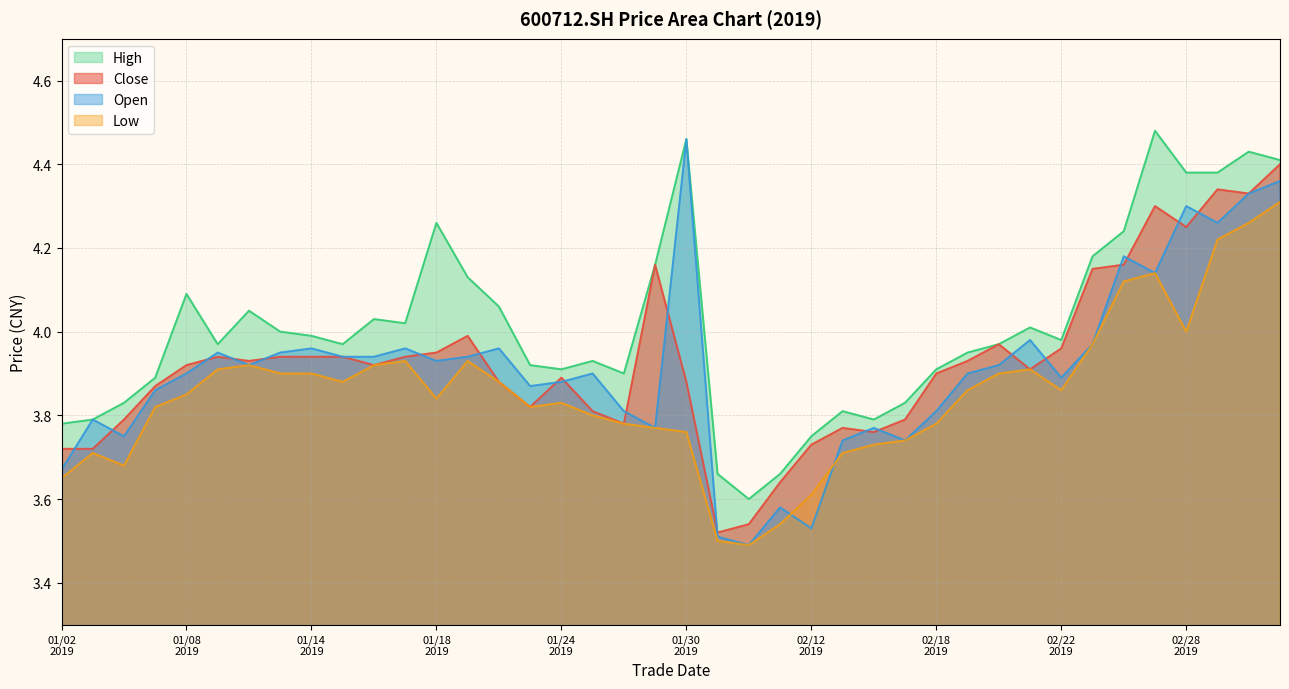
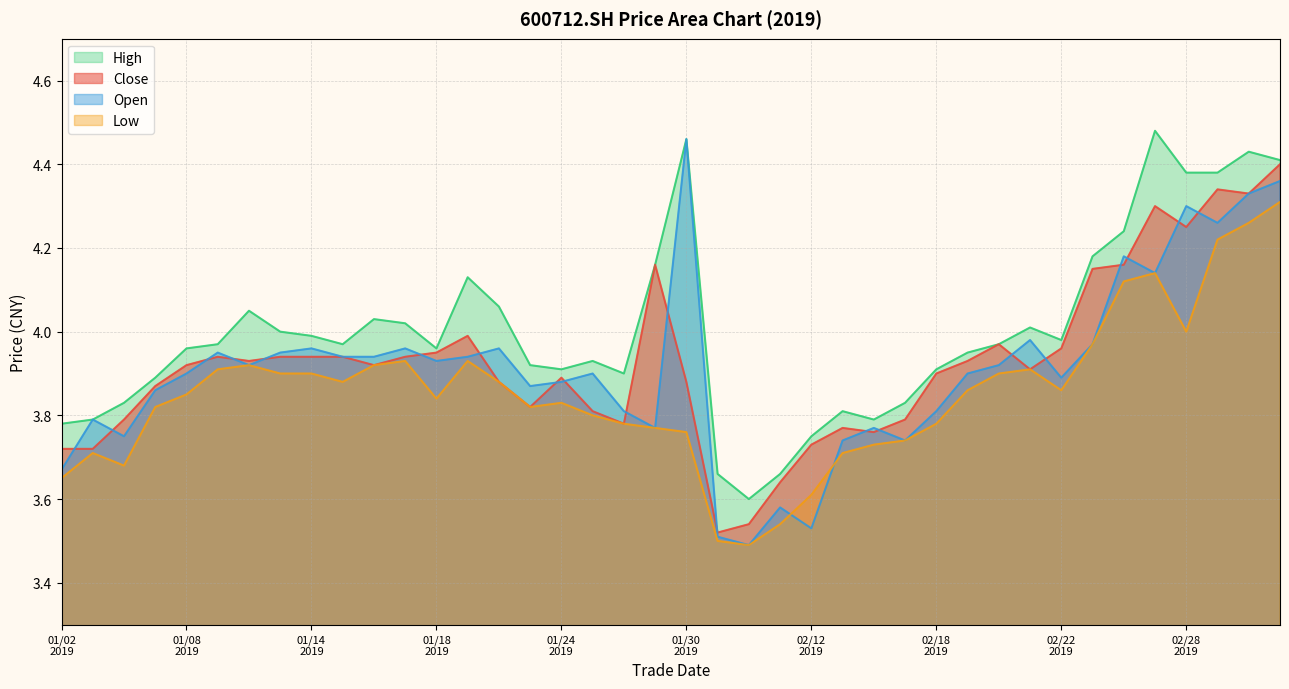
  {
    "High": {
      "01/02 2019": 3.78,
-     "01/08 2019": 4.09,
+     "01/08 2019": 3.96,
      "01/14 2019": 3.99,
-     "01/18 2019": 4.26,
+     "01/18 2019": 3.96,
      "01/24 2019": 3.91,
      "02/12 2019": 3.75,
      "02/18 2019": 3.91,
      "02/22 2019": 3.98,
      "02/28 2019": 4.38
    },
    "Close": {
      "01/02 2019": 3.72,
      "01/08 2019": 3.92,
      "01/14 2019": 3.94,
      "01/18 2019": 3.95,
      "01/24 2019": 3.89,
      "01/30 2019": 3.88,
      "02/12 2019": 3.73,
      "02/18 2019": 3.90,
      "02/22 2019": 3.96,
      "02/28 2019": 4.25
    },
    "Open": {
      "01/02 2019": 3.67,
      "01/08 2019": 3.90,
      "01/14 2019": 3.96,
      "01/18 2019": 3.93,
      "01/24 2019": 3.88,
      "02/12 2019": 3.53,
      "02/18 2019": 3.81,
      "02/22 2019": 3.89,
      "02/28 2019": 4.30
    },
    "Low": {
      "01/02 2019": 3.65,
      "01/08 2019": 3.85,
      "01/14 2019": 3.90,
      "01/18 2019": 3.84,
      "01/24 2019": 3.83,
      "01/30 2019": 3.76,
      "02/12 2019": 3.61,
      "02/18 2019": 3.78,
      "02/22 2019": 3.86,
      "02/28 2019": 4.00
    }
  }
